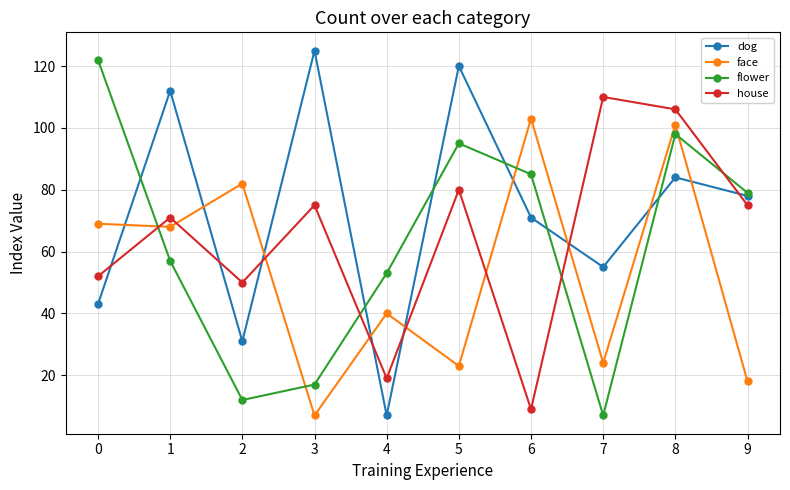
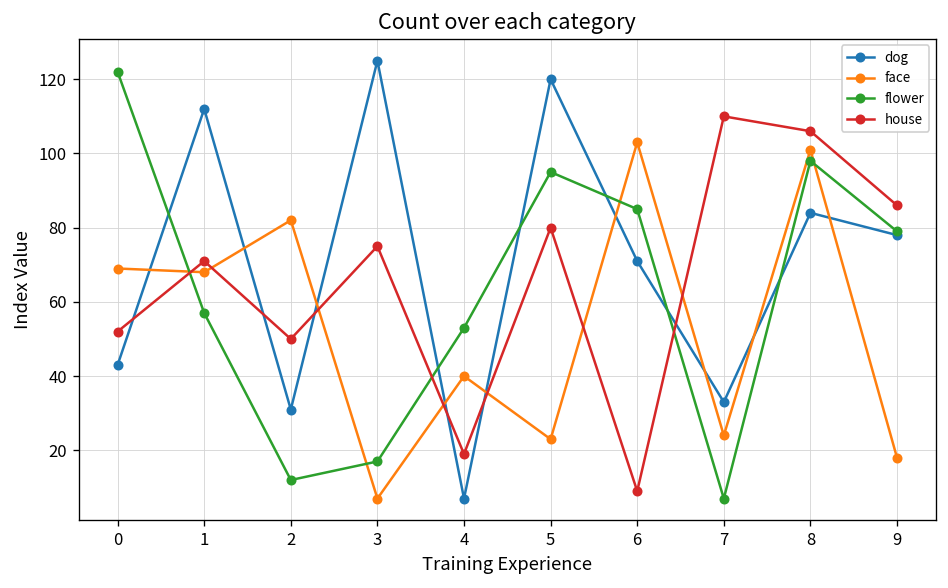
  {
    "dog": {
      "0": 43,
      "1": 112,
      "2": 31,
      "3": 125,
      "4": 7,
      "5": 120,
      "6": 71,
-     "7": 55,
+     "7": 33,
      "8": 84,
      "9": 78
    },
    "face": {
      "0": 69,
      "1": 68,
      "2": 82,
      "3": 7,
      "4": 40,
      "5": 23,
      "6": 103,
      "7": 24,
      "8": 101,
      "9": 18
    },
    "flower": {
      "0": 122,
      "1": 57,
      "2": 12,
      "3": 17,
      "4": 53,
      "5": 95,
      "6": 85,
      "7": 7,
      "8": 98,
      "9": 79
    },
    "house": {
      "0": 52,
      "1": 71,
      "2": 50,
      "3": 75,
      "4": 19,
      "5": 80,
      "6": 9,
      "7": 110,
      "8": 106,
-     "9": 75
+     "9": 86
    }
  }
